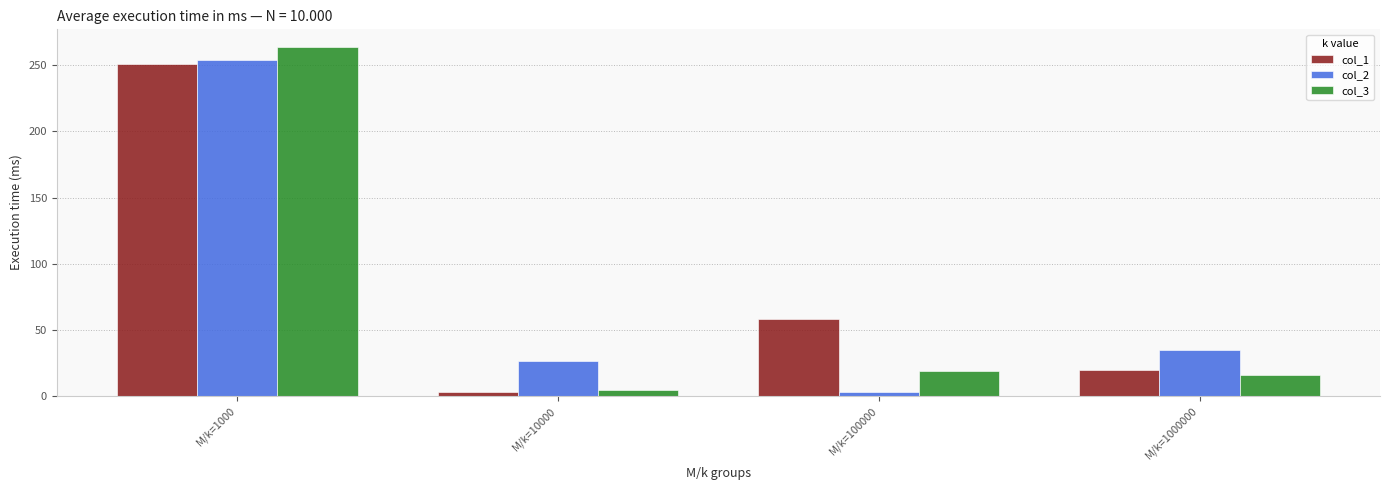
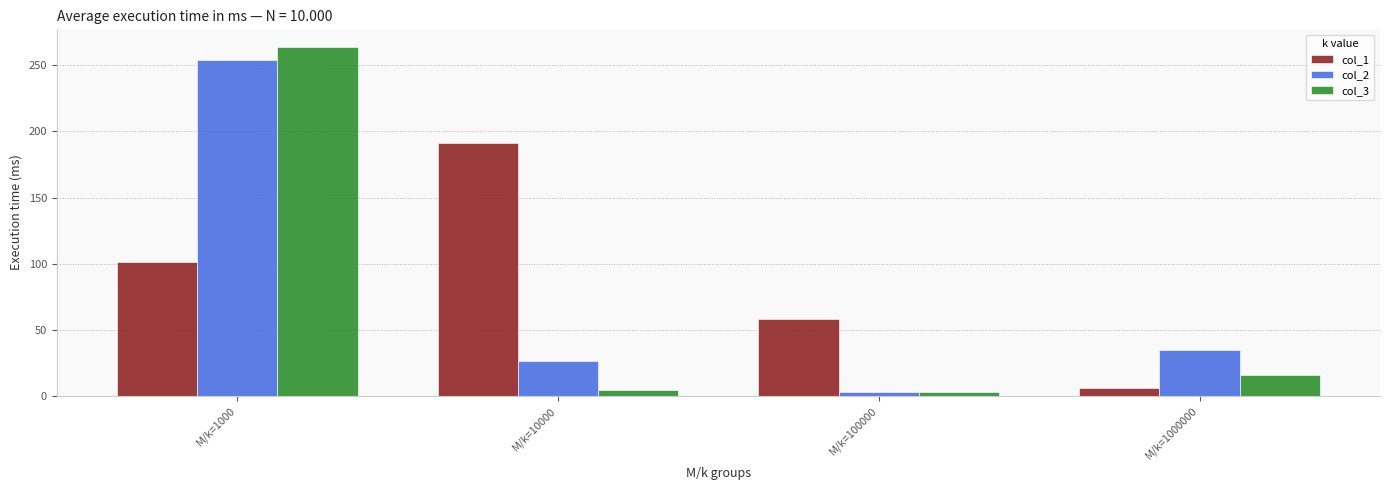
  {
    "col_1": {
-     "M/k=1000": 251,
-     "M/k=10000": 3,
+     "M/k=1000": 101,
+     "M/k=10000": 191,
      "M/k=100000": 58,
-     "M/k=1000000": 19
+     "M/k=1000000": 6
    },
    "col_2": {
      "M/k=1000": 254,
      "M/k=10000": 26,
      "M/k=100000": 3,
      "M/k=1000000": 34
    },
    "col_3": {
      "M/k=1000": 264,
      "M/k=10000": 4,
-     "M/k=100000": 19,
+     "M/k=100000": 3,
      "M/k=1000000": 16
    }
  }
